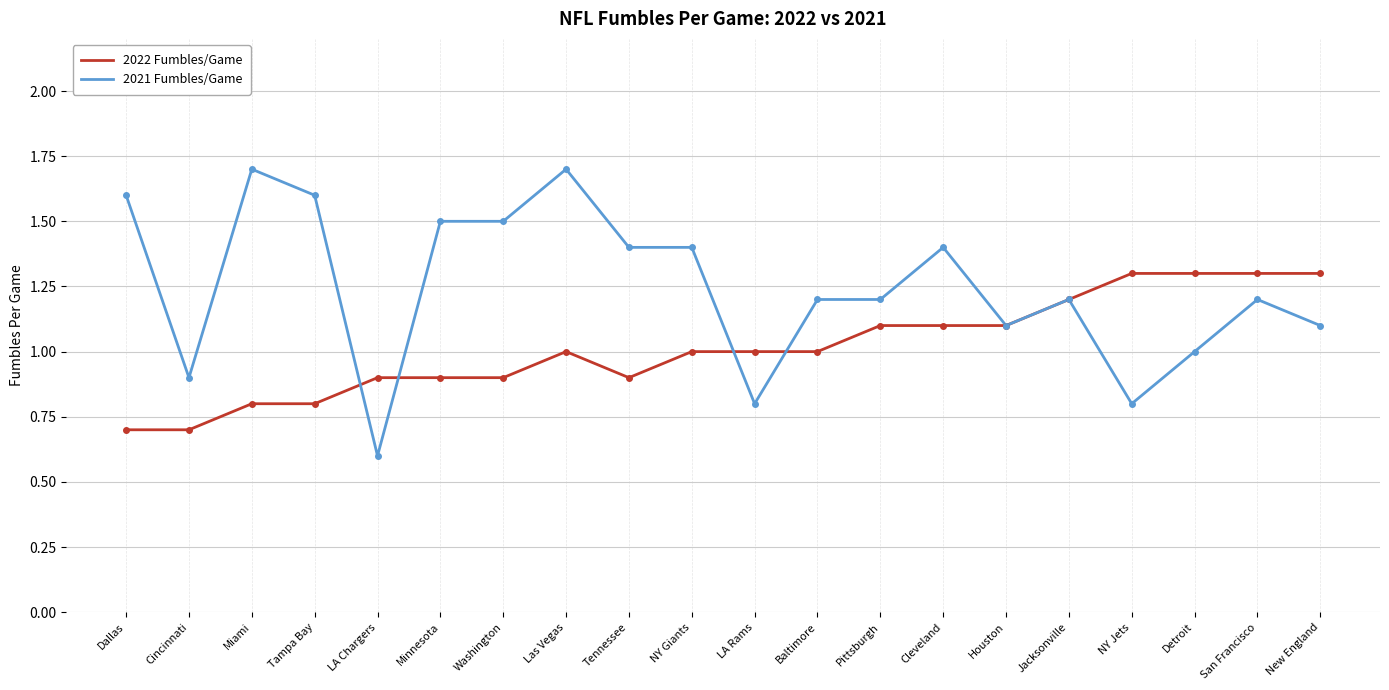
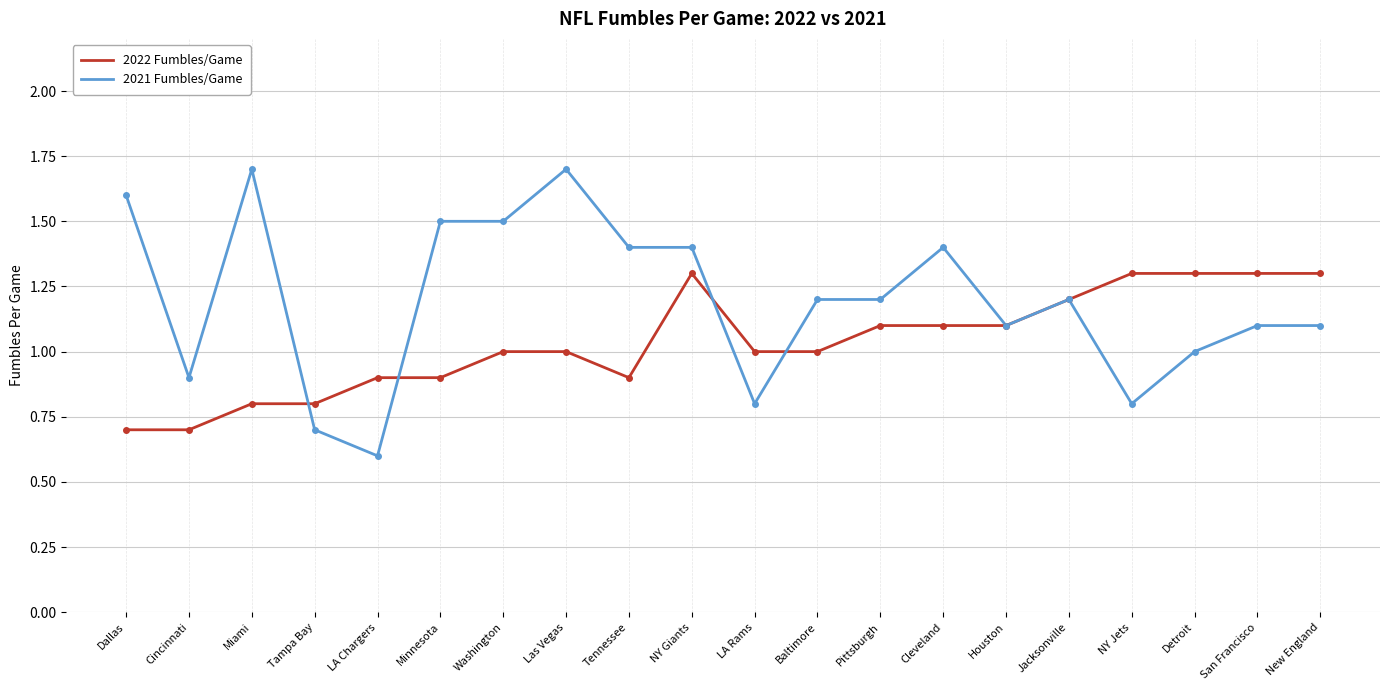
  {
    "2022 Fumbles/Game": {
      "Dallas": 0.7,
      "Cincinnati": 0.7,
      "Miami": 0.8,
      "Tampa Bay": 0.8,
      "LA Chargers": 0.9,
      "Minnesota": 0.9,
-     "Washington": 0.9,
+     "Washington": 1.0,
      "Las Vegas": 1.0,
      "Tennessee": 0.9,
-     "NY Giants": 1.0,
+     "NY Giants": 1.3,
      "LA Rams": 1.0,
      "Baltimore": 1.0,
      "Pittsburgh": 1.1,
      "Cleveland": 1.1,
      "NY Jets": 1.3,
      "Detroit": 1.3,
      "San Francisco": 1.3,
      "New England": 1.3
    },
    "2021 Fumbles/Game": {
      "Dallas": 1.6,
      "Cincinnati": 0.9,
      "Miami": 1.7,
-     "Tampa Bay": 1.6,
+     "Tampa Bay": 0.7,
      "LA Chargers": 0.6,
      "Minnesota": 1.5,
      "Washington": 1.5,
      "Las Vegas": 1.7,
      "Tennessee": 1.4,
      "NY Giants": 1.4,
      "LA Rams": 0.8,
      "Baltimore": 1.2,
      "Pittsburgh": 1.2,
      "Cleveland": 1.4,
      "NY Jets": 0.8,
      "Detroit": 1.0,
-     "San Francisco": 1.2,
+     "San Francisco": 1.1,
      "New England": 1.1
    }
  }
